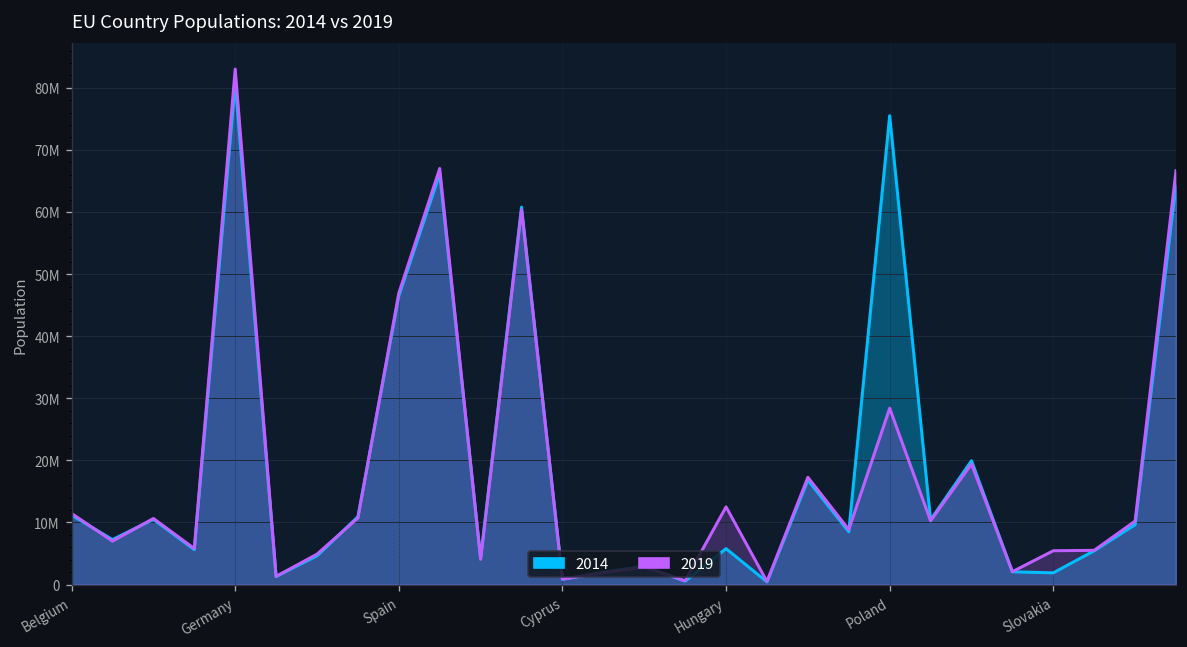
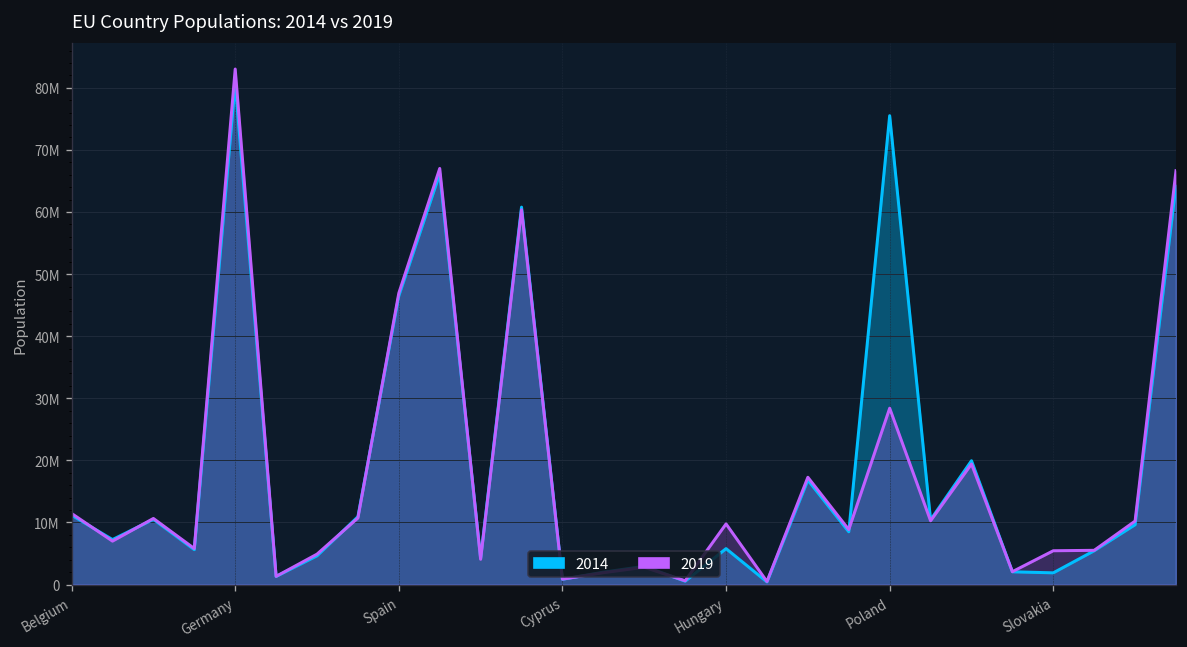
  {
    "2014": {
      "Germany": 81000000,
      "Hungary": 6000000,
      "Poland": 76000000,
      "Slovakia": 2000000
    },
    "2019": {
      "Germany": 83000000,
-     "Hungary": 13000000,
+     "Hungary": 10000000,
      "Poland": 28000000,
      "Slovakia": 5000000
    }
  }
